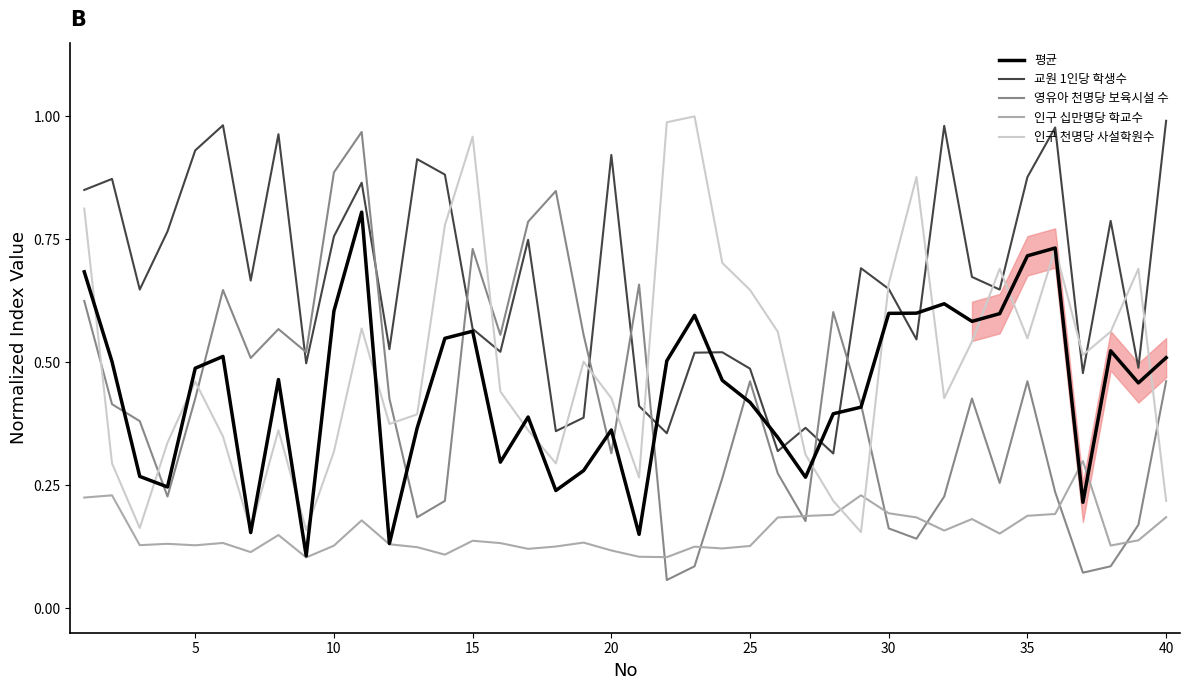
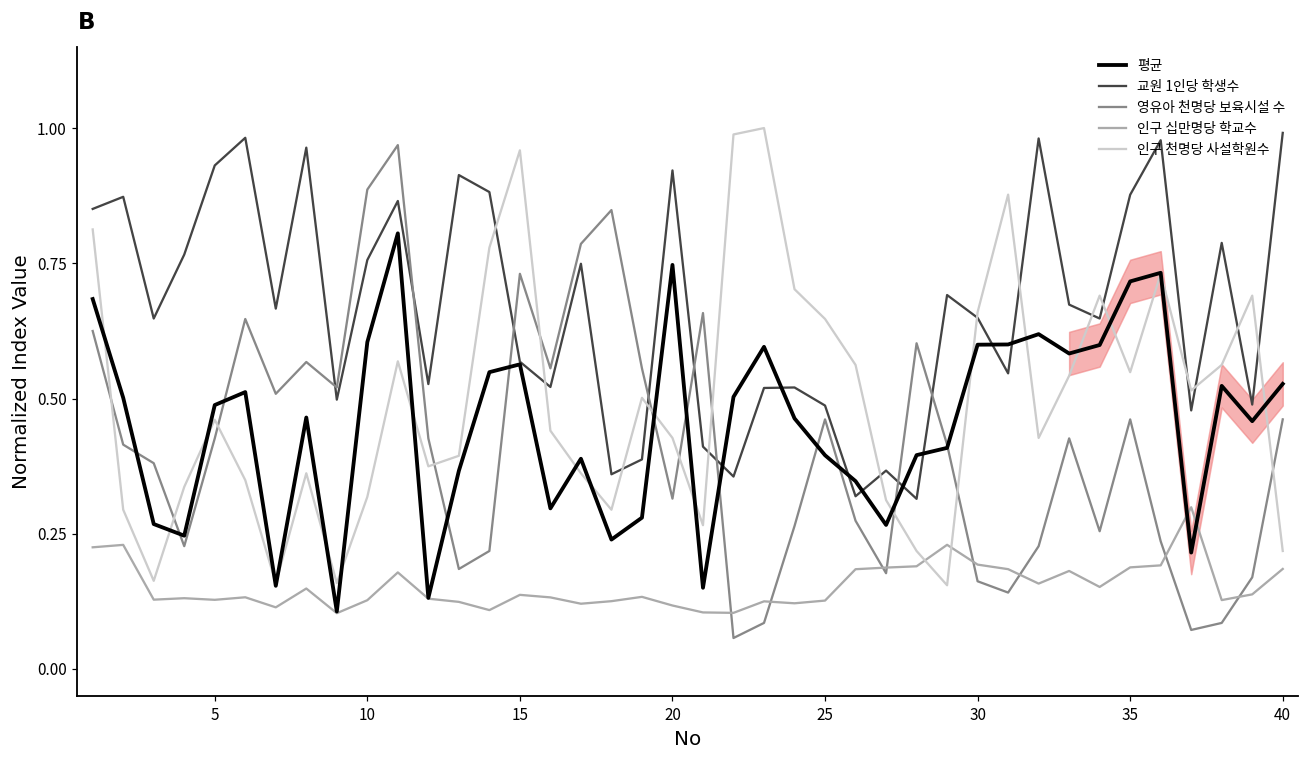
  {
    "평균": {
      "5": 0.49,
      "10": 0.60,
-     "20": 0.36,
-     "25": 0.42,
+     "20": 0.75,
+     "25": 0.40,
      "30": 0.60,
      "35": 0.72,
-     "40": 0.51
+     "40": 0.53
    },
    "교원 1인당 학생수": {
      "5": 0.93,
      "10": 0.76,
      "20": 0.92,
      "25": 0.49,
      "30": 0.65,
      "35": 0.88,
      "40": 0.99
    }
  }
